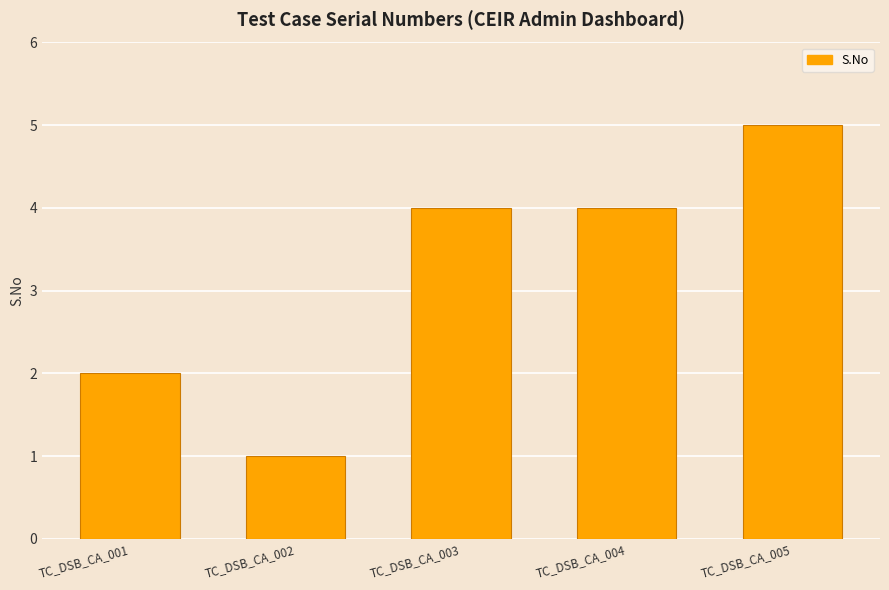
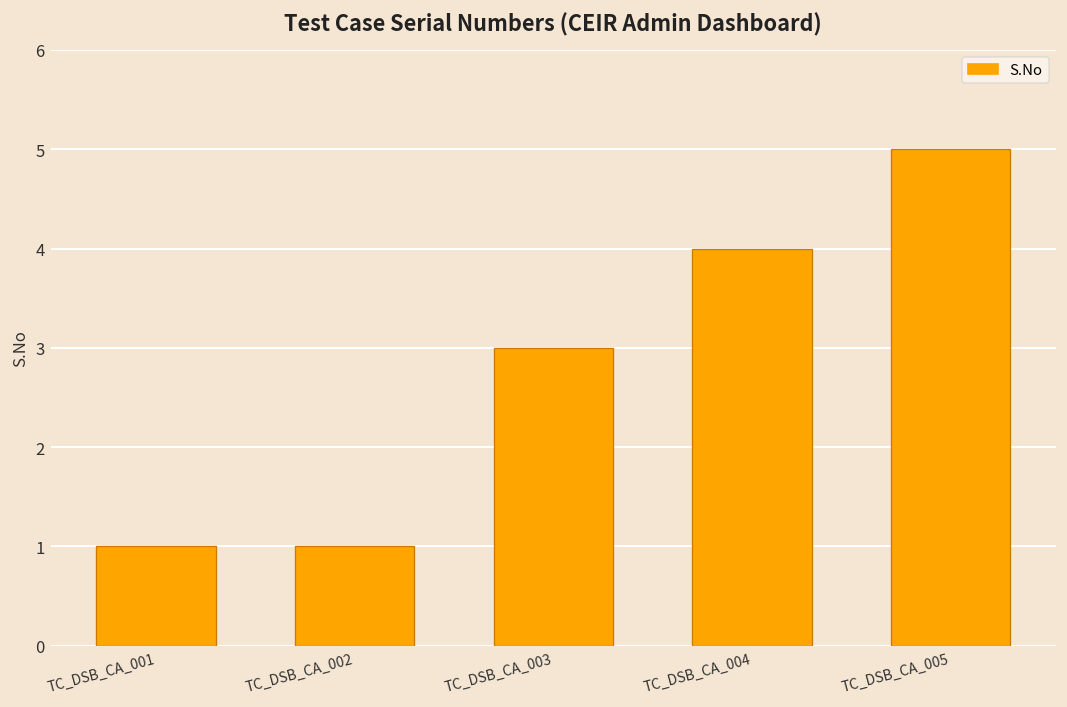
  {
-   "TC_DSB_CA_001": 2,
+   "TC_DSB_CA_001": 1,
    "TC_DSB_CA_002": 1,
-   "TC_DSB_CA_003": 4,
+   "TC_DSB_CA_003": 3,
    "TC_DSB_CA_004": 4,
    "TC_DSB_CA_005": 5
  }
